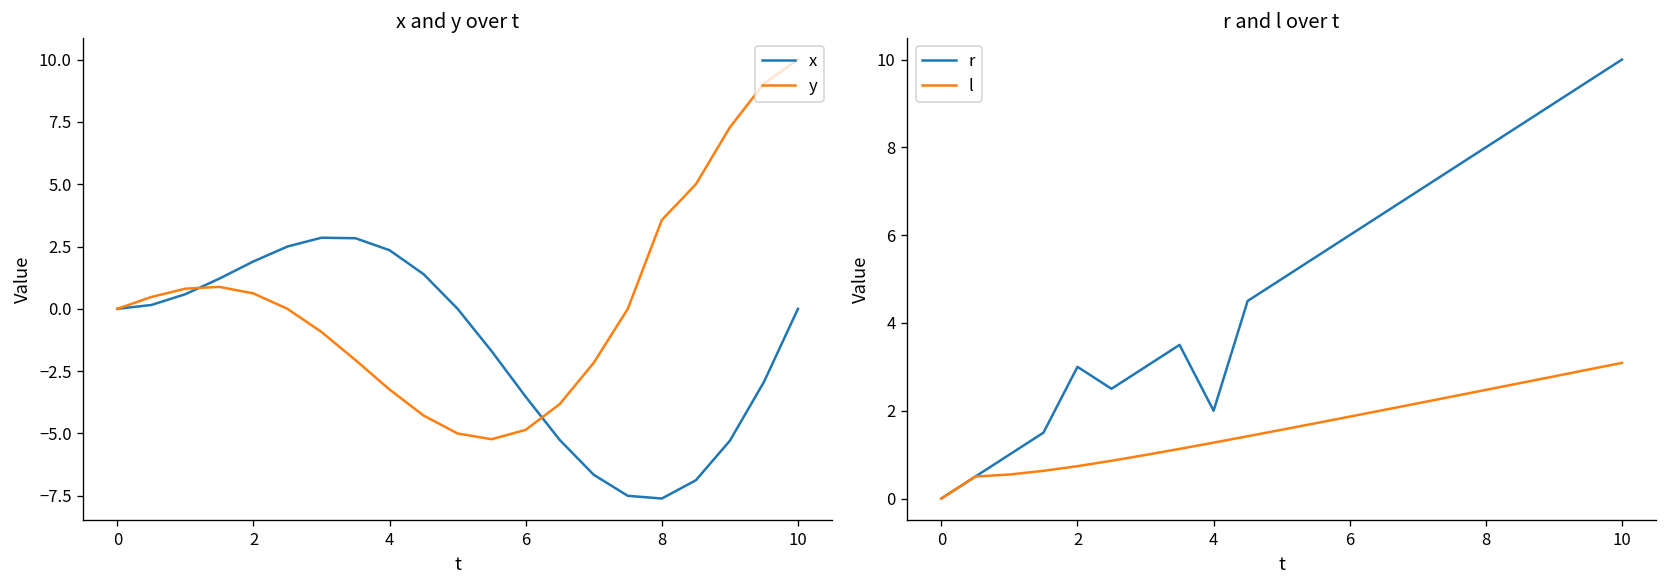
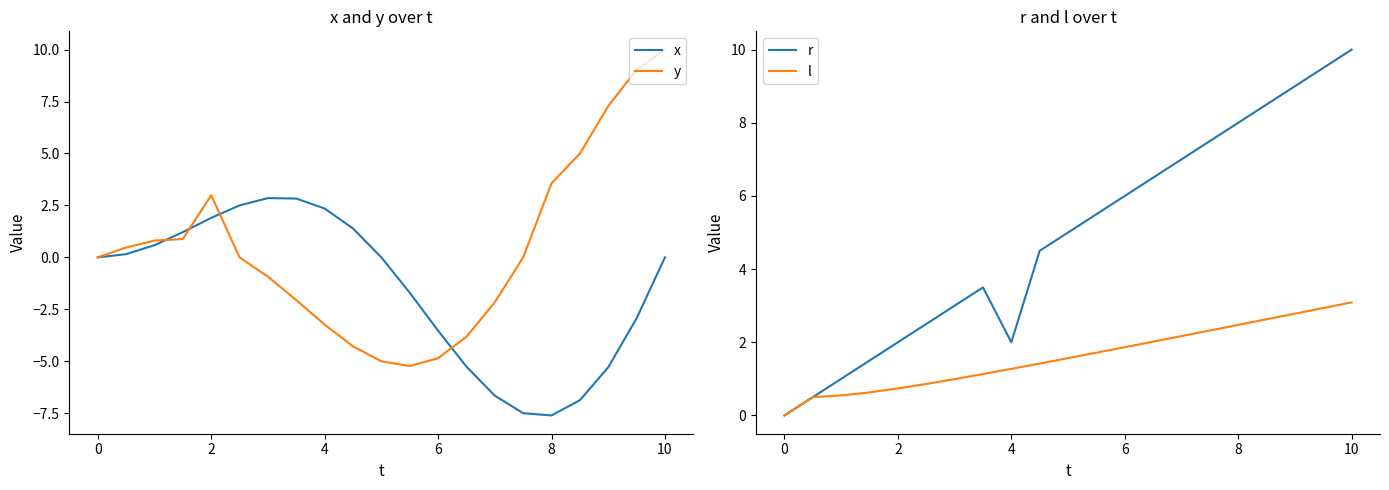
  {
    "x and y over t": {
      "x": {
        "2": 1.9,
        "4": 2.4,
        "6": -3.5,
        "8": -7.6,
        "10": 0.0
      },
      "y": {
-       "2": 0.6,
+       "2": 3.0,
        "4": -3.2,
        "6": -4.9,
        "8": 3.6
      }
    },
    "r and l over t": {
      "r": {
-       "2": 3,
+       "2": 2,
        "4": 2,
        "6": 6,
        "8": 8,
        "10": 10
      },
      "l": {
        "2": 0.7,
        "4": 1.3,
        "6": 1.9,
        "8": 2.5,
        "10": 3.1
      }
    }
  }
